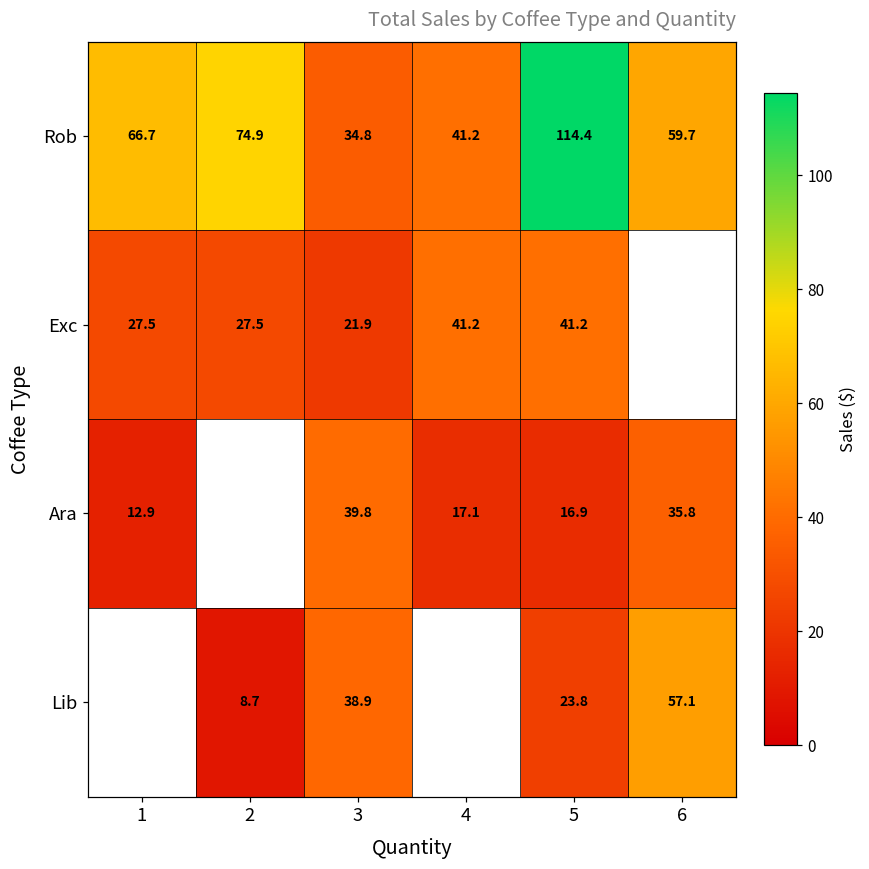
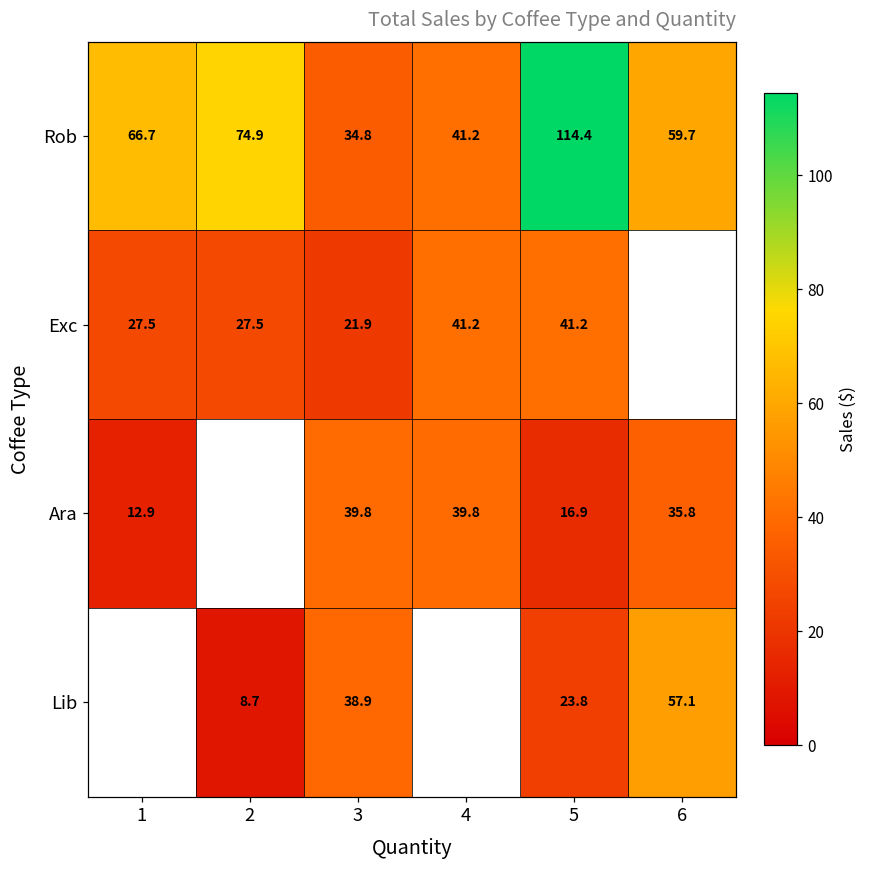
  {
    "Rob": {
      "1": 66.7,
      "2": 74.9,
      "3": 34.8,
      "4": 41.2,
      "5": 114.4,
      "6": 59.7
    },
    "Exc": {
      "1": 27.5,
      "2": 27.5,
      "3": 21.9,
      "4": 41.2,
      "5": 41.2
    },
    "Ara": {
      "1": 12.9,
      "3": 39.8,
-     "4": 17.1,
+     "4": 39.8,
      "5": 16.9,
      "6": 35.8
    },
    "Lib": {
      "2": 8.7,
      "3": 38.9,
      "5": 23.8,
      "6": 57.1
    }
  }
